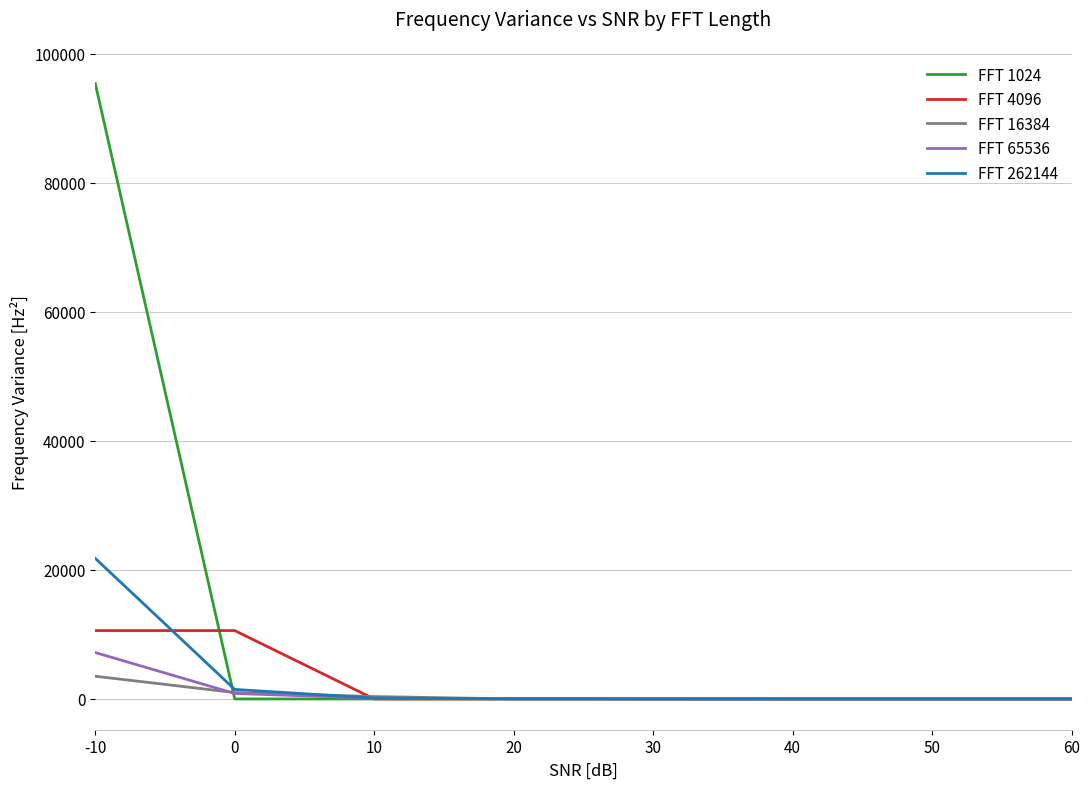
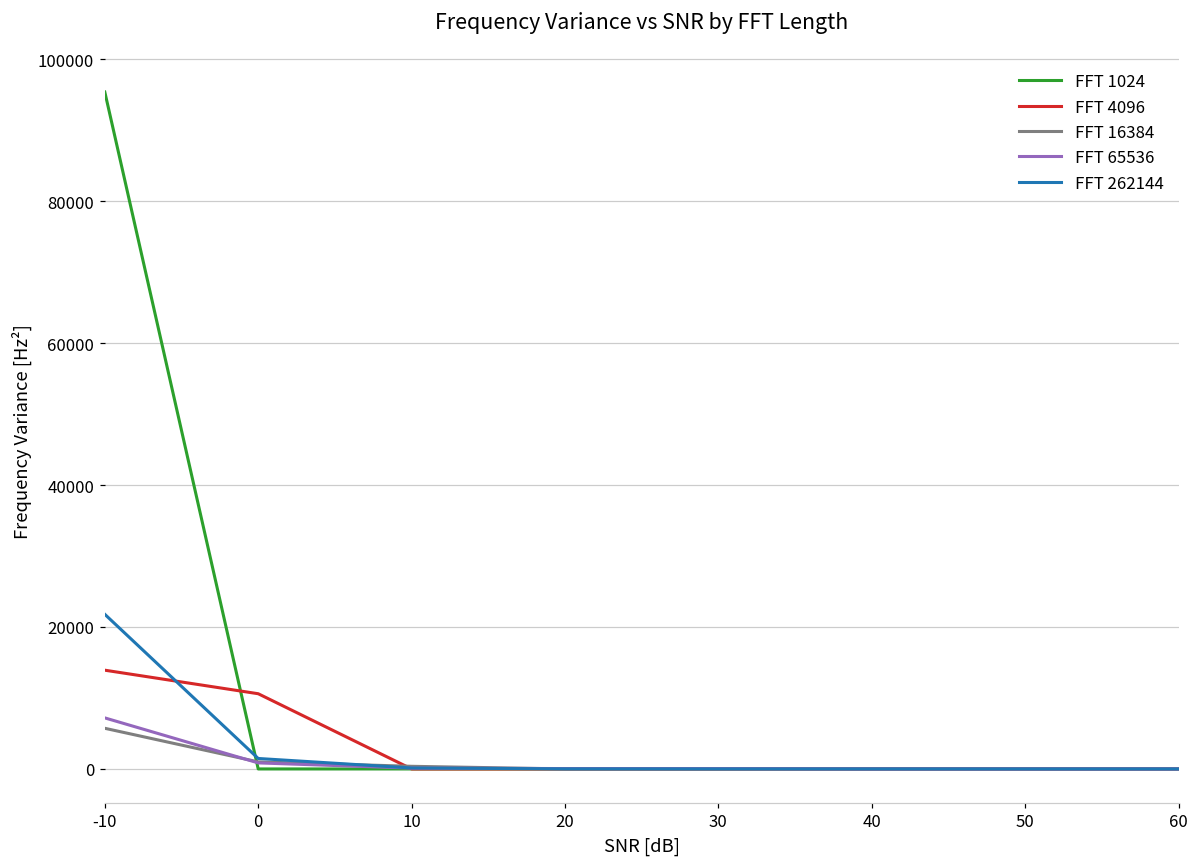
  {
    "FFT 1024": {
      "-10": 95000,
      "0": 0
    },
    "FFT 4096": {
-     "-10": 11000,
+     "-10": 14000,
      "0": 11000
    },
    "FFT 16384": {
-     "-10": 4000
+     "-10": 6000
    },
    "FFT 65536": {
      "-10": 7000
    },
    "FFT 262144": {
      "-10": 22000,
      "0": 1000
    }
  }
